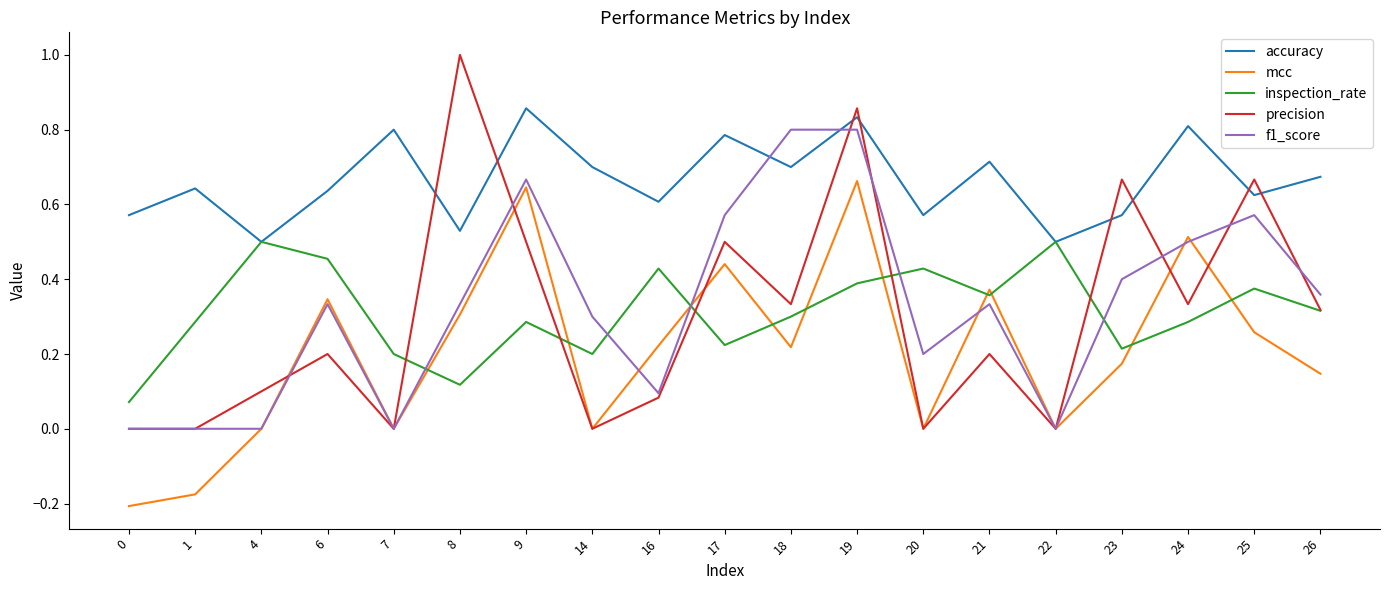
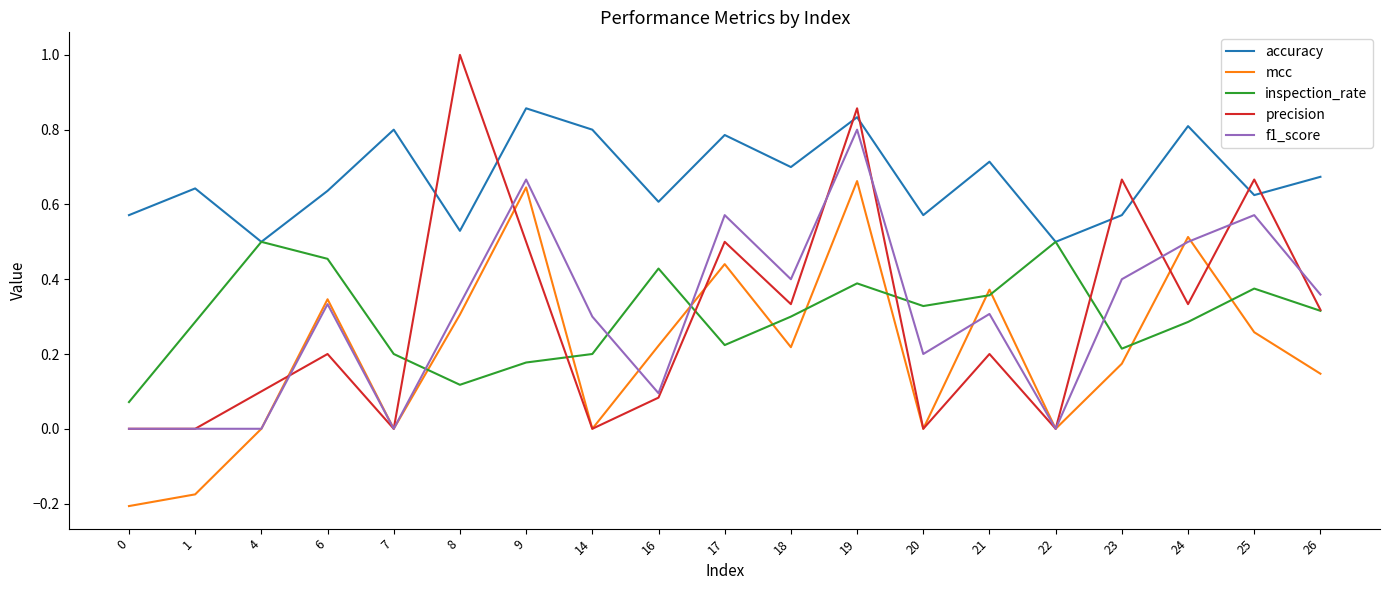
  {
    "accuracy": {
      "0": 0.57,
      "1": 0.64,
      "6": 0.64,
      "7": 0.8,
      "8": 0.53,
      "9": 0.86,
-     "14": 0.7,
+     "14": 0.8,
      "16": 0.61,
      "17": 0.79,
      "18": 0.7,
      "19": 0.83,
      "20": 0.57,
      "21": 0.71,
      "23": 0.57,
      "24": 0.81,
      "25": 0.63,
      "26": 0.67
    },
    "mcc": {
      "0": -0.21,
      "1": -0.18,
      "6": 0.35,
      "8": 0.31,
      "9": 0.65,
      "16": 0.22,
      "17": 0.44,
      "18": 0.22,
      "19": 0.66,
      "21": 0.37,
      "23": 0.17,
      "24": 0.51,
      "25": 0.26,
      "26": 0.15
    },
    "inspection_rate": {
      "0": 0.07,
      "1": 0.29,
      "6": 0.45,
      "7": 0.20,
      "8": 0.12,
-     "9": 0.29,
+     "9": 0.18,
      "14": 0.20,
      "16": 0.43,
      "17": 0.22,
      "18": 0.30,
      "19": 0.39,
-     "20": 0.43,
+     "20": 0.33,
      "21": 0.36,
      "23": 0.21,
      "24": 0.29,
      "25": 0.38
    },
    "precision": {
      "4": 0.10,
      "6": 0.20,
      "8": 1.00,
      "9": 0.50,
      "16": 0.08,
      "17": 0.50,
      "18": 0.33,
      "19": 0.86,
      "21": 0.20,
      "23": 0.67,
      "24": 0.33,
      "25": 0.67
    },
    "f1_score": {
      "6": 0.33,
      "8": 0.33,
      "9": 0.67,
      "14": 0.30,
      "16": 0.10,
      "17": 0.57,
-     "18": 0.8,
+     "18": 0.4,
      "19": 0.80,
      "20": 0.20,
-     "21": 0.33,
+     "21": 0.31,
      "23": 0.40,
      "24": 0.50,
      "25": 0.57,
      "26": 0.36
    }
  }
